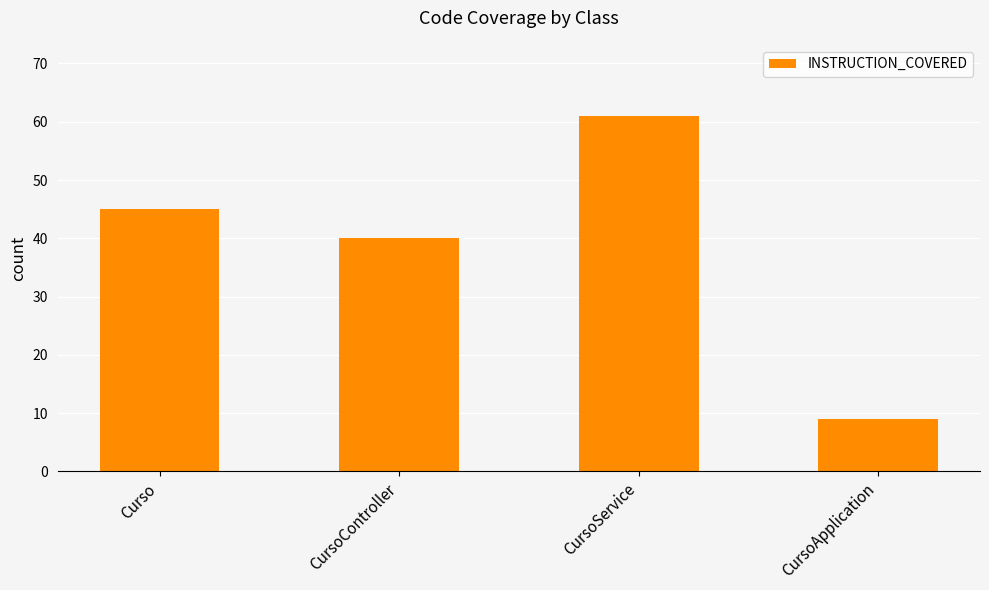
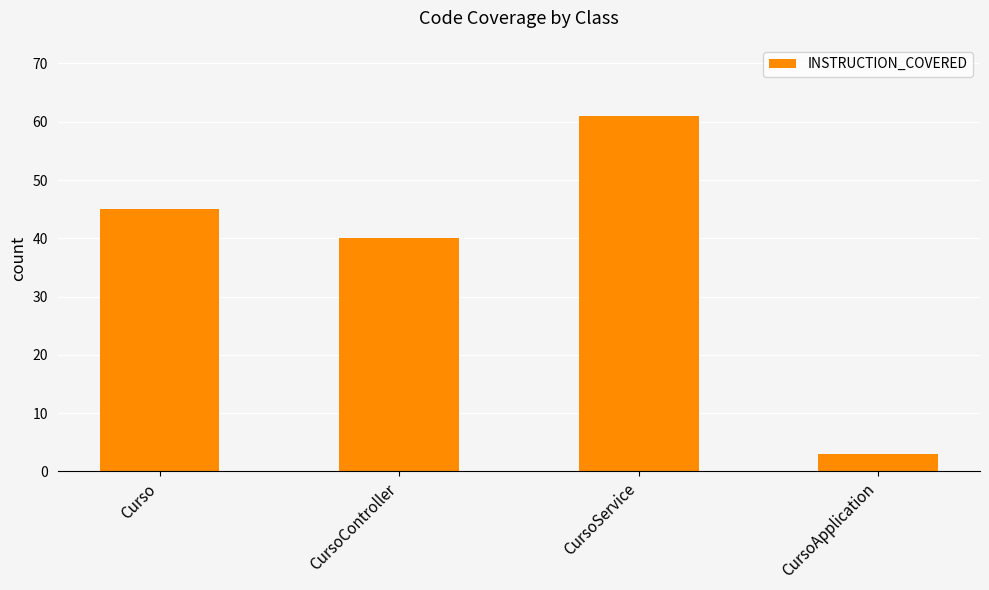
  {
    "Curso": 45,
    "CursoController": 40,
    "CursoService": 61,
-   "CursoApplication": 9
+   "CursoApplication": 3
  }
